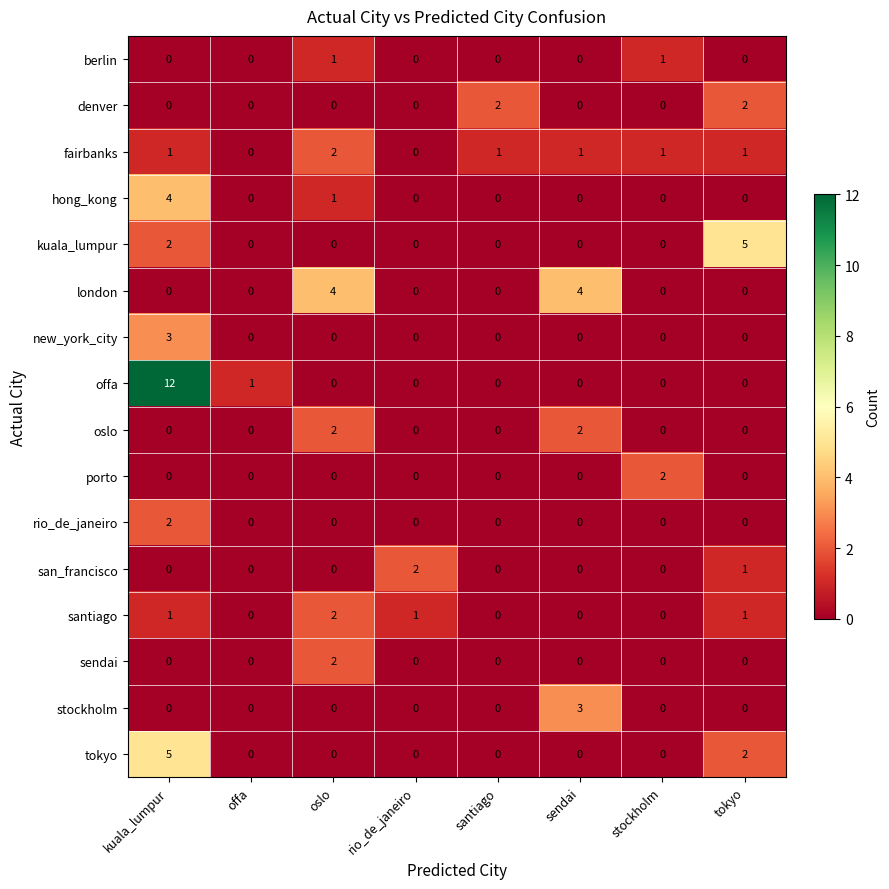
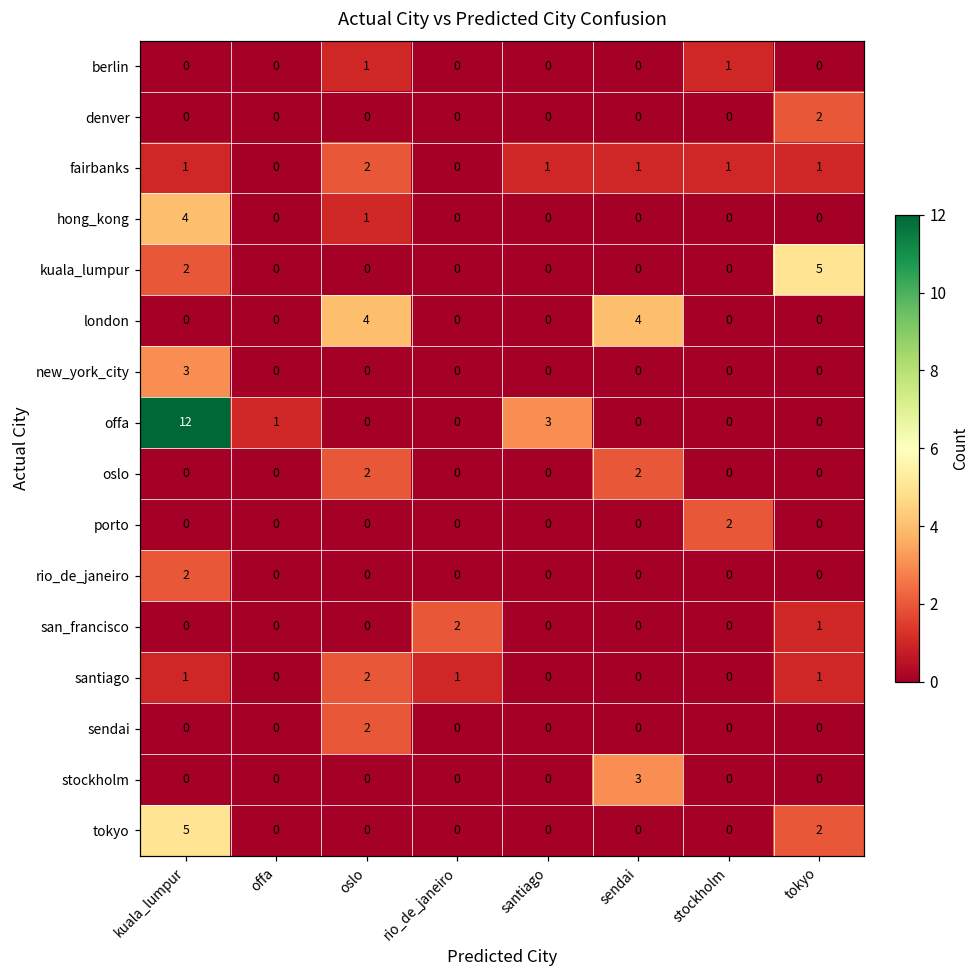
  {
    "berlin": {
      "kuala_lumpur": 0,
      "offa": 0,
      "oslo": 1,
      "rio_de_janeiro": 0,
      "santiago": 0,
      "sendai": 0,
      "stockholm": 1,
      "tokyo": 0
    },
    "denver": {
      "kuala_lumpur": 0,
      "offa": 0,
      "oslo": 0,
      "rio_de_janeiro": 0,
-     "santiago": 2,
+     "santiago": 0,
      "sendai": 0,
      "stockholm": 0,
      "tokyo": 2
    },
    "fairbanks": {
      "kuala_lumpur": 1,
      "offa": 0,
      "oslo": 2,
      "rio_de_janeiro": 0,
      "santiago": 1,
      "sendai": 1,
      "stockholm": 1,
      "tokyo": 1
    },
    "hong_kong": {
      "kuala_lumpur": 4,
      "offa": 0,
      "oslo": 1,
      "rio_de_janeiro": 0,
      "santiago": 0,
      "sendai": 0,
      "stockholm": 0,
      "tokyo": 0
    },
    "kuala_lumpur": {
      "kuala_lumpur": 2,
      "offa": 0,
      "oslo": 0,
      "rio_de_janeiro": 0,
      "santiago": 0,
      "sendai": 0,
      "stockholm": 0,
      "tokyo": 5
    },
    "london": {
      "kuala_lumpur": 0,
      "offa": 0,
      "oslo": 4,
      "rio_de_janeiro": 0,
      "santiago": 0,
      "sendai": 4,
      "stockholm": 0,
      "tokyo": 0
    },
    "new_york_city": {
      "kuala_lumpur": 3,
      "offa": 0,
      "oslo": 0,
      "rio_de_janeiro": 0,
      "santiago": 0,
      "sendai": 0,
      "stockholm": 0,
      "tokyo": 0
    },
    "offa": {
      "kuala_lumpur": 12,
      "offa": 1,
      "oslo": 0,
      "rio_de_janeiro": 0,
-     "santiago": 0,
+     "santiago": 3,
      "sendai": 0,
      "stockholm": 0,
      "tokyo": 0
    },
    "oslo": {
      "kuala_lumpur": 0,
      "offa": 0,
      "oslo": 2,
      "rio_de_janeiro": 0,
      "santiago": 0,
      "sendai": 2,
      "stockholm": 0,
      "tokyo": 0
    },
    "porto": {
      "kuala_lumpur": 0,
      "offa": 0,
      "oslo": 0,
      "rio_de_janeiro": 0,
      "santiago": 0,
      "sendai": 0,
      "stockholm": 2,
      "tokyo": 0
    },
    "rio_de_janeiro": {
      "kuala_lumpur": 2,
      "offa": 0,
      "oslo": 0,
      "rio_de_janeiro": 0,
      "santiago": 0,
      "sendai": 0,
      "stockholm": 0,
      "tokyo": 0
    },
    "san_francisco": {
      "kuala_lumpur": 0,
      "offa": 0,
      "oslo": 0,
      "rio_de_janeiro": 2,
      "santiago": 0,
      "sendai": 0,
      "stockholm": 0,
      "tokyo": 1
    },
    "santiago": {
      "kuala_lumpur": 1,
      "offa": 0,
      "oslo": 2,
      "rio_de_janeiro": 1,
      "santiago": 0,
      "sendai": 0,
      "stockholm": 0,
      "tokyo": 1
    },
    "sendai": {
      "kuala_lumpur": 0,
      "offa": 0,
      "oslo": 2,
      "rio_de_janeiro": 0,
      "santiago": 0,
      "sendai": 0,
      "stockholm": 0,
      "tokyo": 0
    },
    "stockholm": {
      "kuala_lumpur": 0,
      "offa": 0,
      "oslo": 0,
      "rio_de_janeiro": 0,
      "santiago": 0,
      "sendai": 3,
      "stockholm": 0,
      "tokyo": 0
    },
    "tokyo": {
      "kuala_lumpur": 5,
      "offa": 0,
      "oslo": 0,
      "rio_de_janeiro": 0,
      "santiago": 0,
      "sendai": 0,
      "stockholm": 0,
      "tokyo": 2
    }
  }
